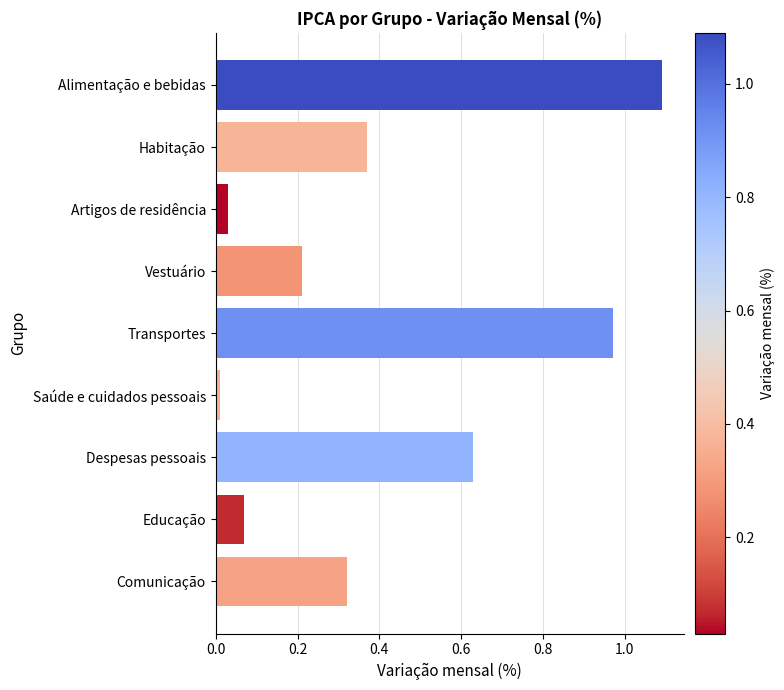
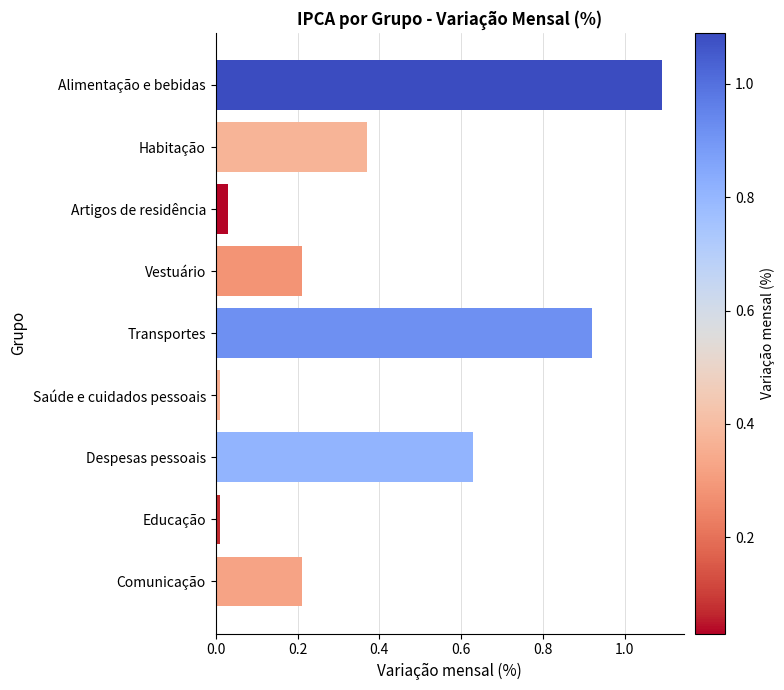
  {
    "Alimentação e bebidas": 1.09,
    "Habitação": 0.37,
    "Artigos de residência": 0.03,
    "Vestuário": 0.21,
-   "Transportes": 0.97,
+   "Transportes": 0.92,
    "Saúde e cuidados pessoais": 0.01,
    "Despesas pessoais": 0.63,
-   "Educação": 0.07,
-   "Comunicação": 0.32
+   "Educação": 0.01,
+   "Comunicação": 0.21
  }
